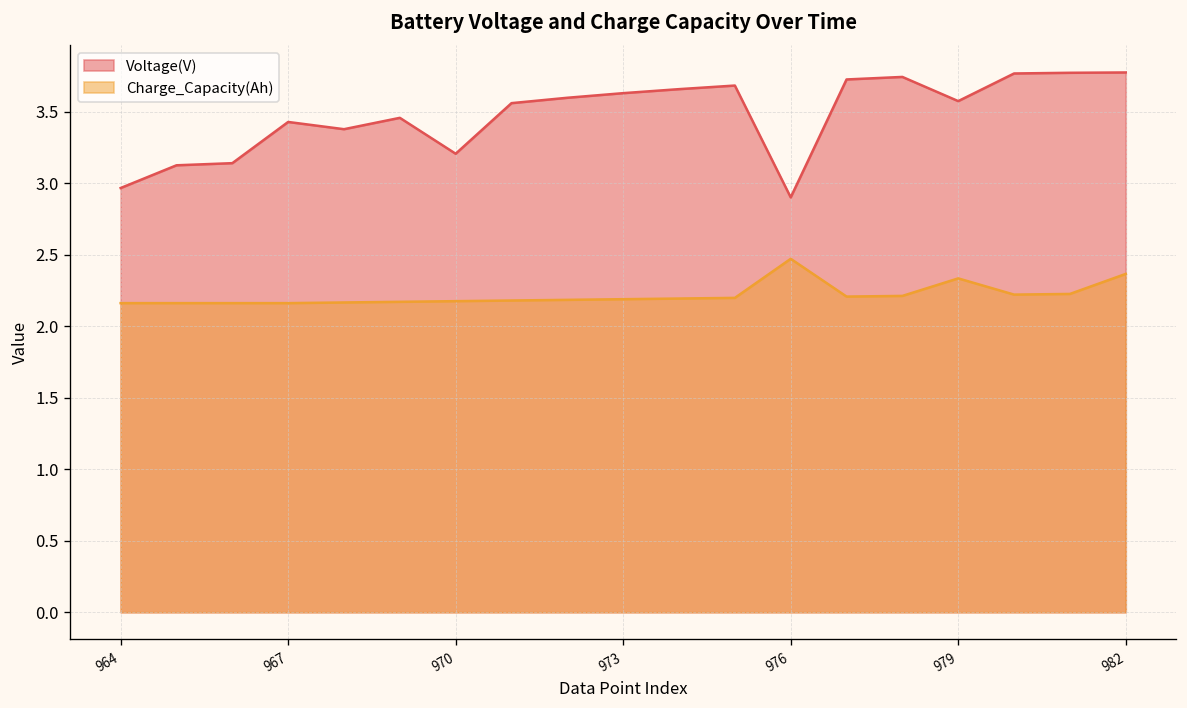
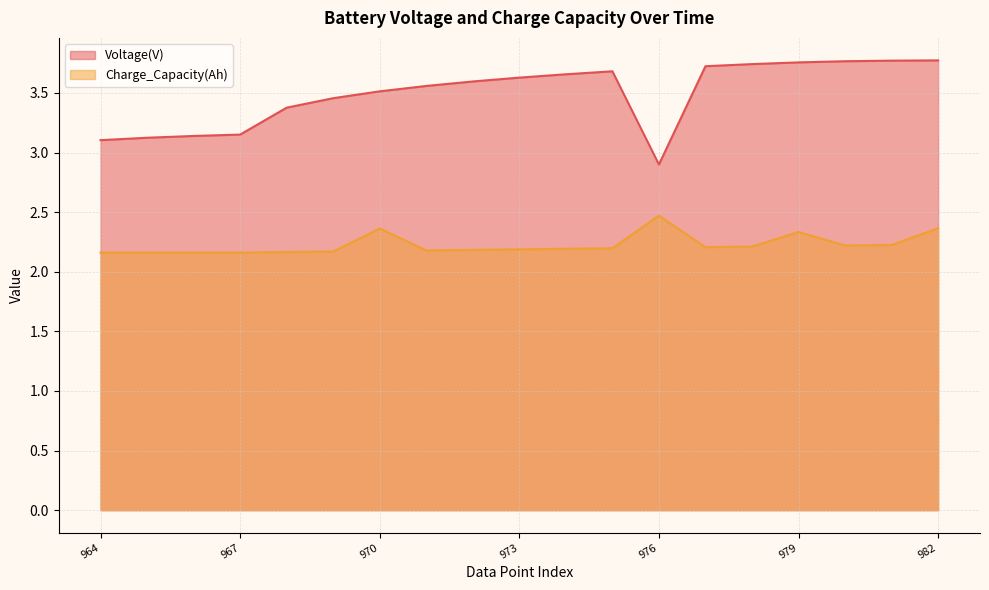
  {
    "Voltage(V)": {
-     "964": 2.97,
-     "967": 3.43,
-     "970": 3.20,
+     "964": 3.10,
+     "967": 3.15,
+     "970": 3.51,
      "973": 3.63,
      "976": 2.90,
-     "979": 3.57,
+     "979": 3.76,
      "982": 3.77
    },
    "Charge_Capacity(Ah)": {
      "964": 2.16,
      "967": 2.16,
-     "970": 2.17,
+     "970": 2.36,
      "973": 2.19,
      "976": 2.47,
      "979": 2.33,
      "982": 2.36
    }
  }
